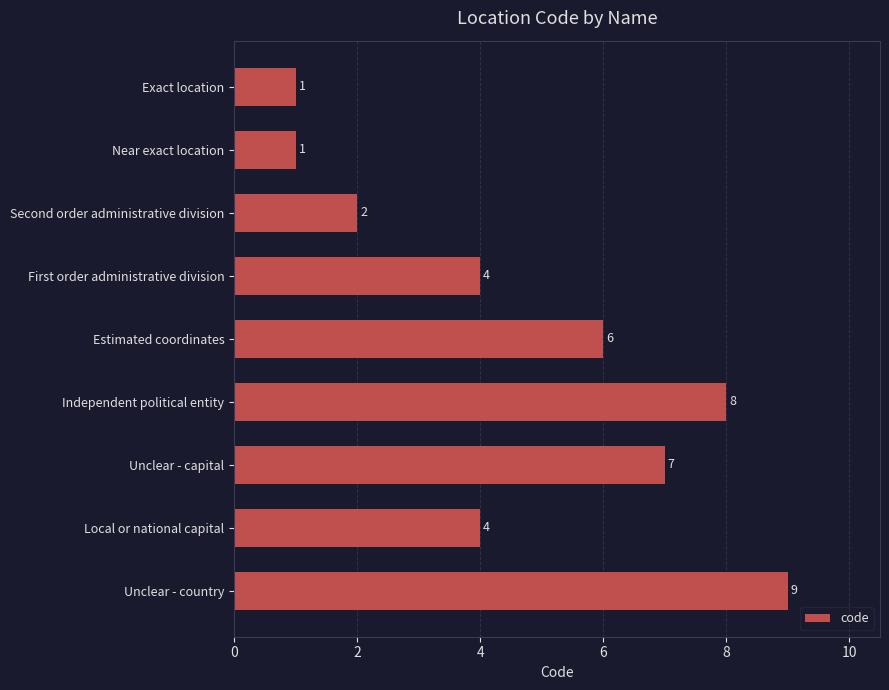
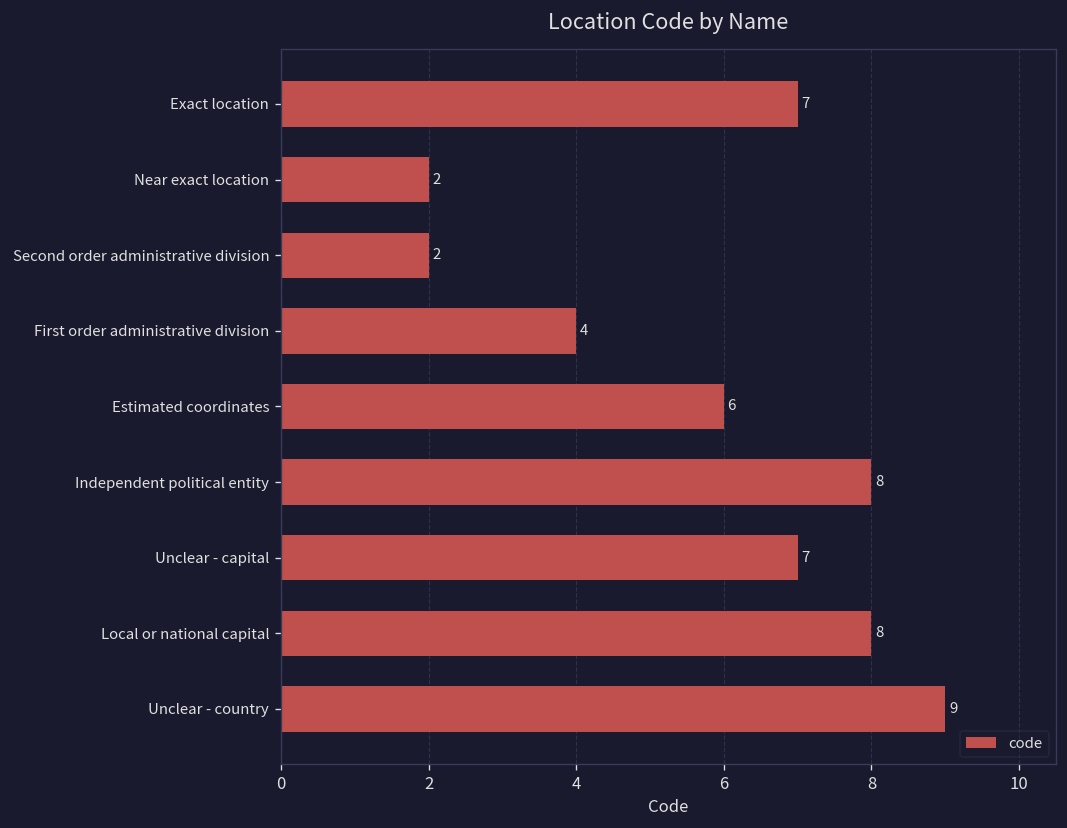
  {
-   "Exact location": 1,
-   "Near exact location": 1,
+   "Exact location": 7,
+   "Near exact location": 2,
    "Second order administrative division": 2,
    "First order administrative division": 4,
    "Estimated coordinates": 6,
    "Independent political entity": 8,
    "Unclear - capital": 7,
-   "Local or national capital": 4,
+   "Local or national capital": 8,
    "Unclear - country": 9
  }
